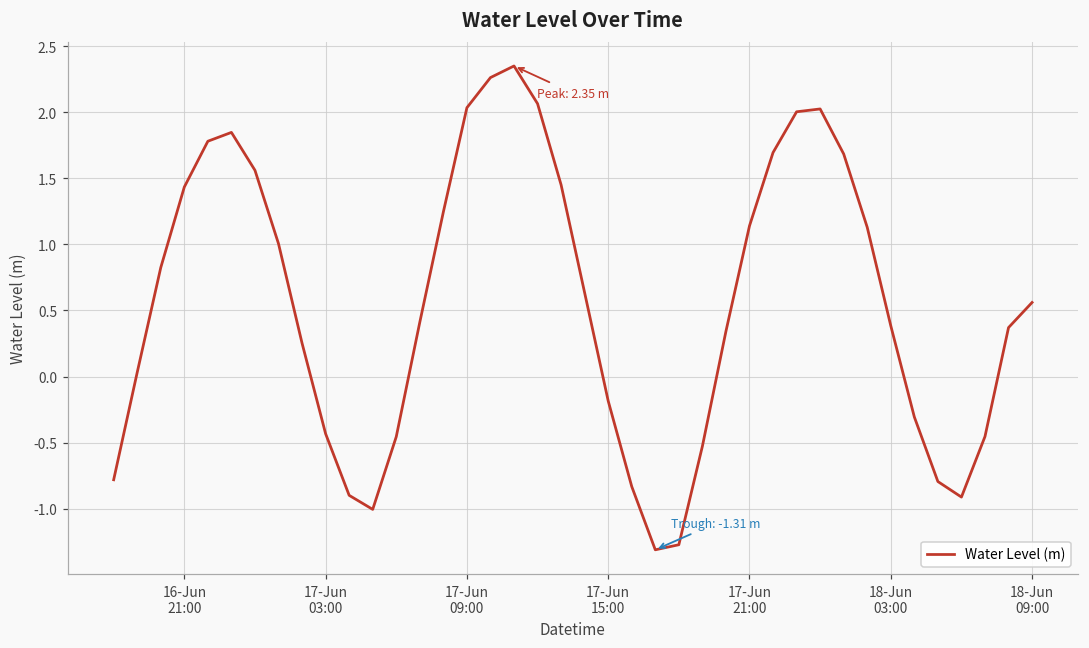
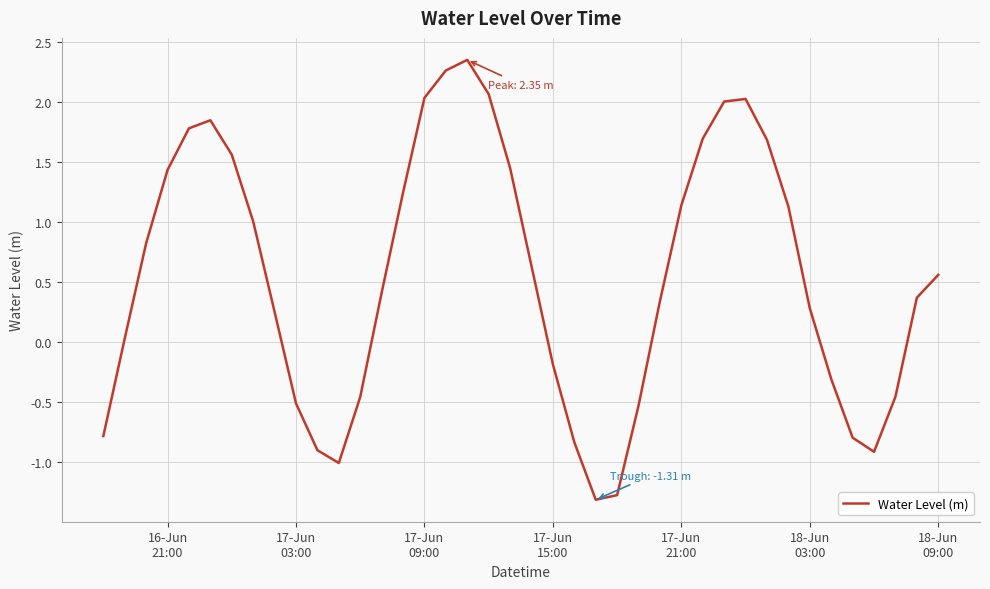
  {
    "16-Jun 21:00": 1.43,
-   "17-Jun 03:00": -0.43,
+   "17-Jun 03:00": -0.51,
    "17-Jun 09:00": 2.03,
    "17-Jun 15:00": -0.18,
    "17-Jun 21:00": 1.14,
-   "18-Jun 03:00": 0.38,
+   "18-Jun 03:00": 0.28,
    "18-Jun 09:00": 0.56
  }
